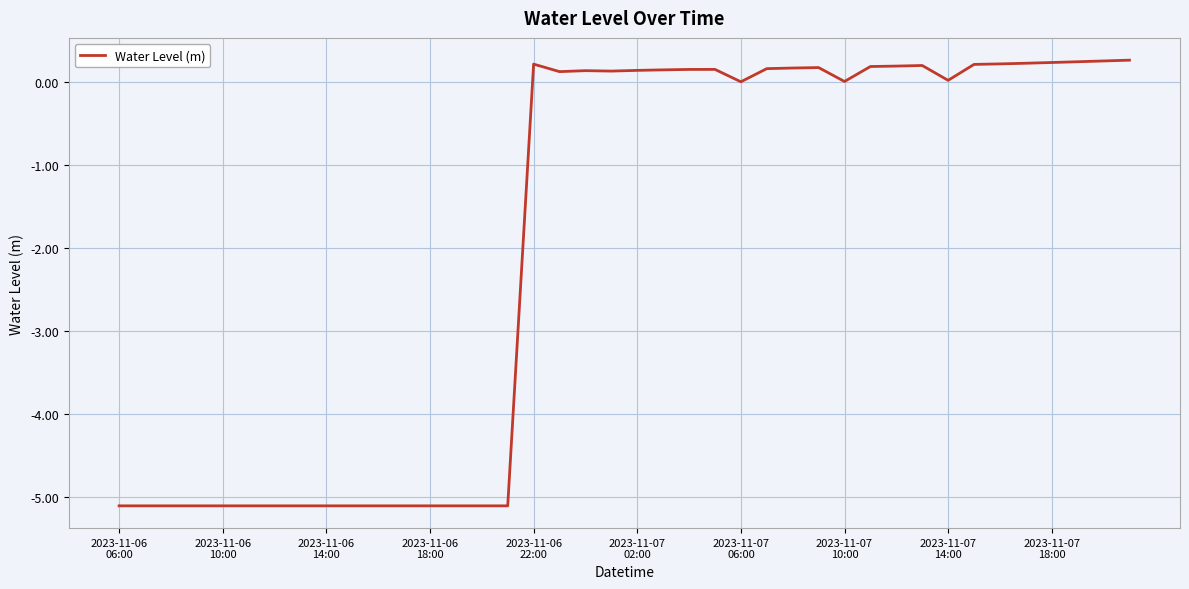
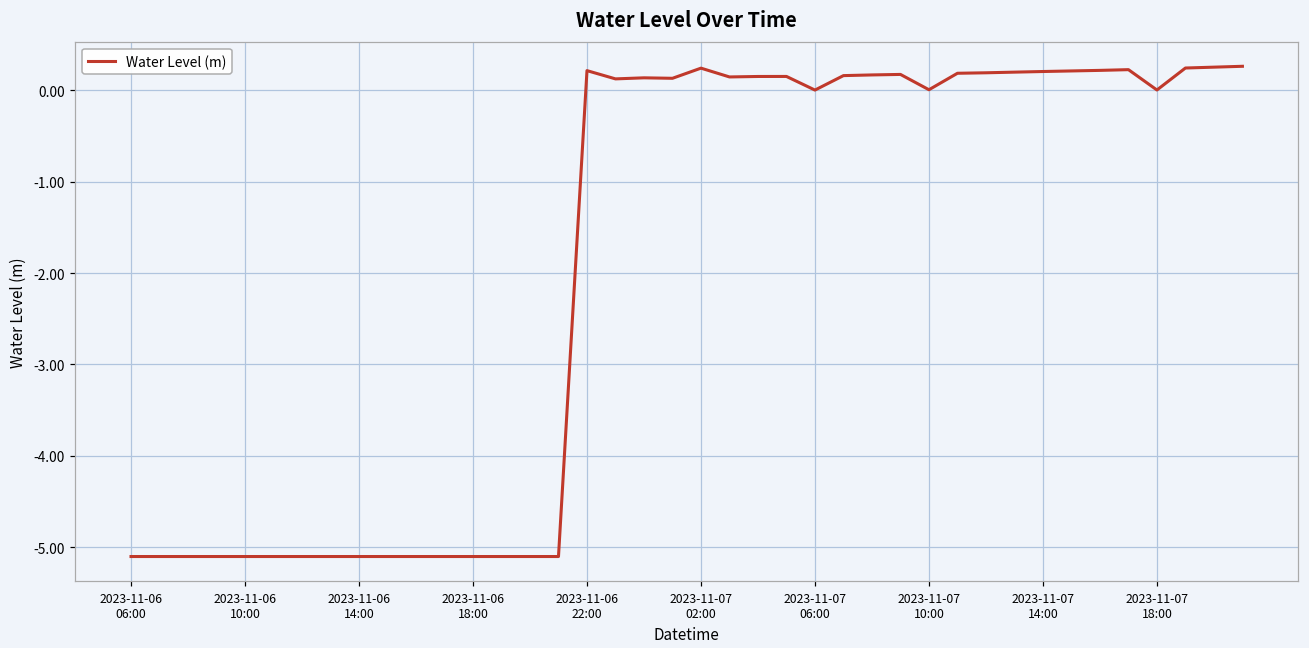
  {
    "2023-11-06 06:00": -5.1,
    "2023-11-06 10:00": -5.1,
    "2023-11-06 14:00": -5.1,
    "2023-11-06 18:00": -5.1,
    "2023-11-06 22:00": 0.2,
-   "2023-11-07 02:00": 0.1,
+   "2023-11-07 02:00": 0.2,
    "2023-11-07 06:00": 0.0,
    "2023-11-07 10:00": 0.0,
-   "2023-11-07 14:00": 0.0,
-   "2023-11-07 18:00": 0.2
+   "2023-11-07 14:00": 0.2,
+   "2023-11-07 18:00": 0.0
  }
